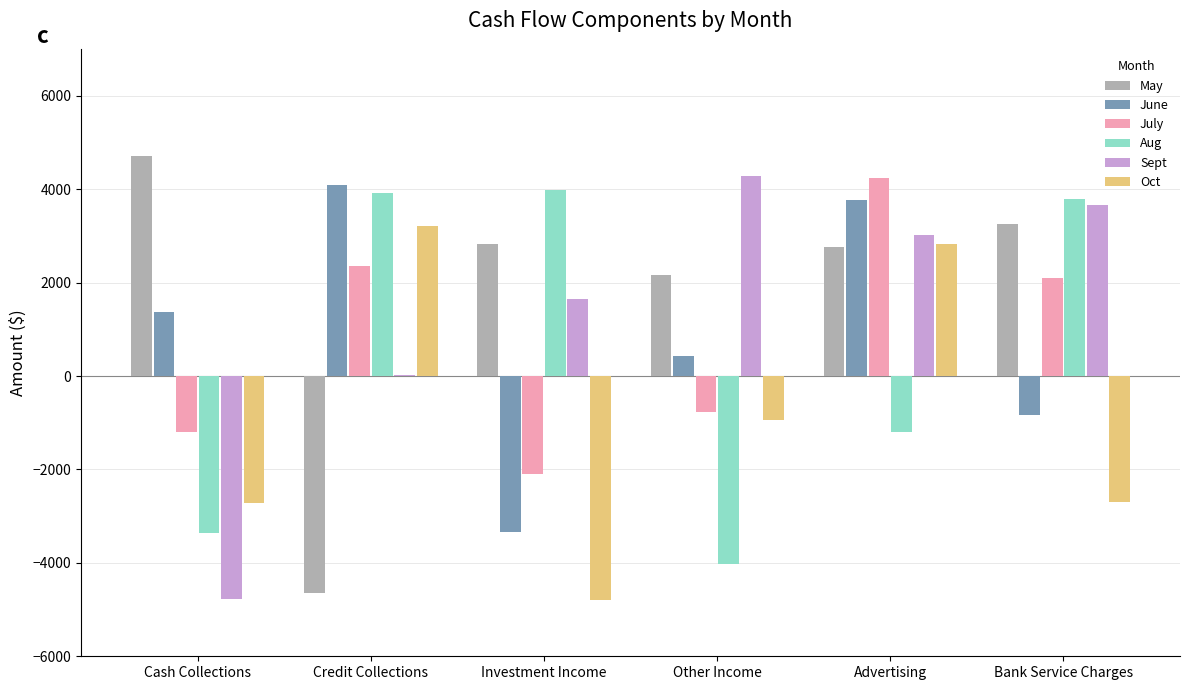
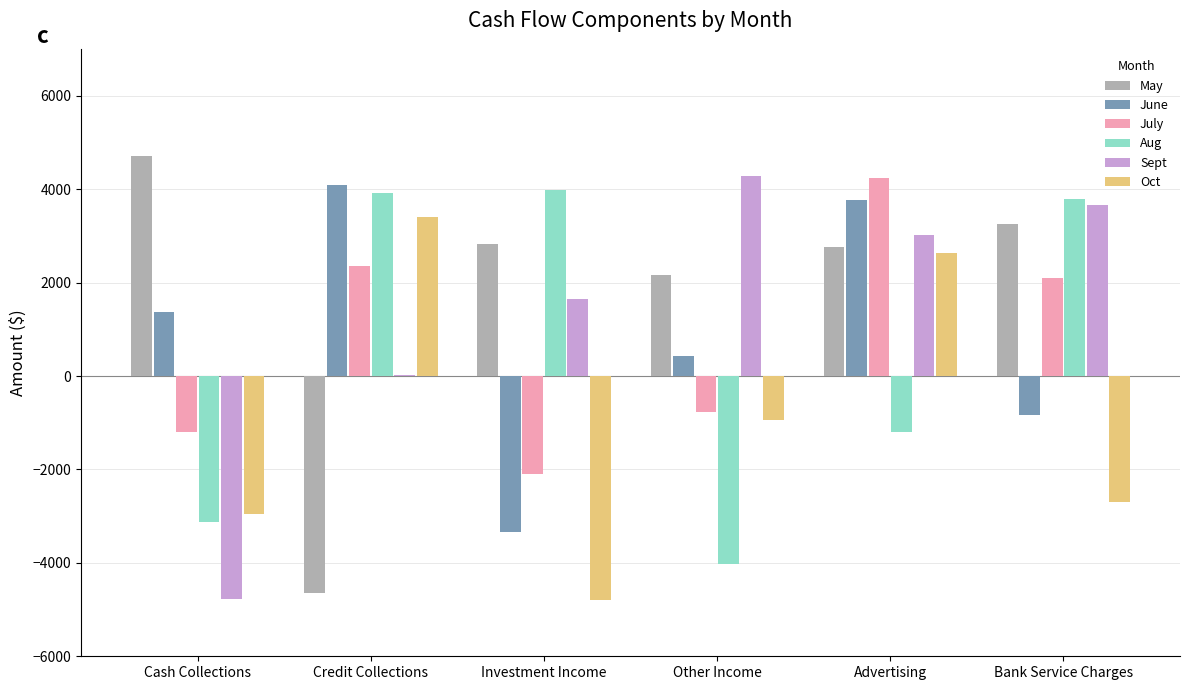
  {
    "Aug": {
-     "Cash Collections": -3400,
+     "Cash Collections": -3100,
      "Credit Collections": 3900,
      "Investment Income": 4000,
      "Other Income": -4000,
      "Advertising": -1200,
      "Bank Service Charges": 3800
    },
    "Oct": {
-     "Cash Collections": -2700,
-     "Credit Collections": 3200,
+     "Cash Collections": -2900,
+     "Credit Collections": 3400,
      "Investment Income": -4800,
      "Other Income": -900,
-     "Advertising": 2800,
+     "Advertising": 2600,
      "Bank Service Charges": -2700
    }
  }
